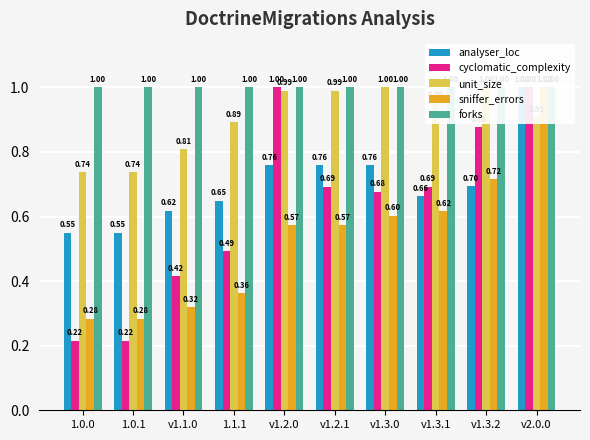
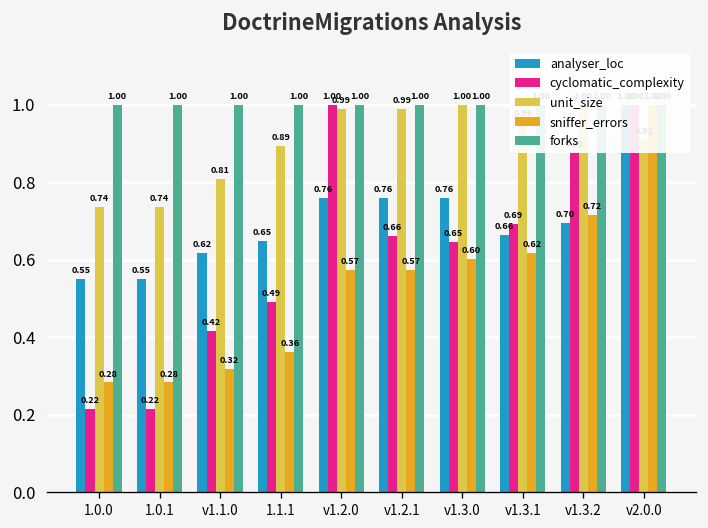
  {
    "analyser_loc": {
      "1.0.0": 0.55,
      "1.0.1": 0.55,
      "v1.1.0": 0.62,
      "1.1.1": 0.65,
      "v1.2.0": 0.76,
      "v1.2.1": 0.76,
      "v1.3.0": 0.76,
      "v1.3.1": 0.66,
      "v1.3.2": 0.70
    },
    "cyclomatic_complexity": {
      "1.0.0": 0.22,
      "1.0.1": 0.22,
      "v1.1.0": 0.42,
      "1.1.1": 0.49,
-     "v1.2.1": 0.69,
-     "v1.3.0": 0.68,
+     "v1.2.1": 0.66,
+     "v1.3.0": 0.65,
      "v1.3.1": 0.69
    },
    "forks": {
      "1.0.0": 1.00,
      "1.0.1": 1.00,
      "v1.1.0": 1.00,
      "1.1.1": 1.00,
      "v1.2.0": 1.00,
      "v1.2.1": 1.00,
      "v1.3.0": 1.00
    }
  }
